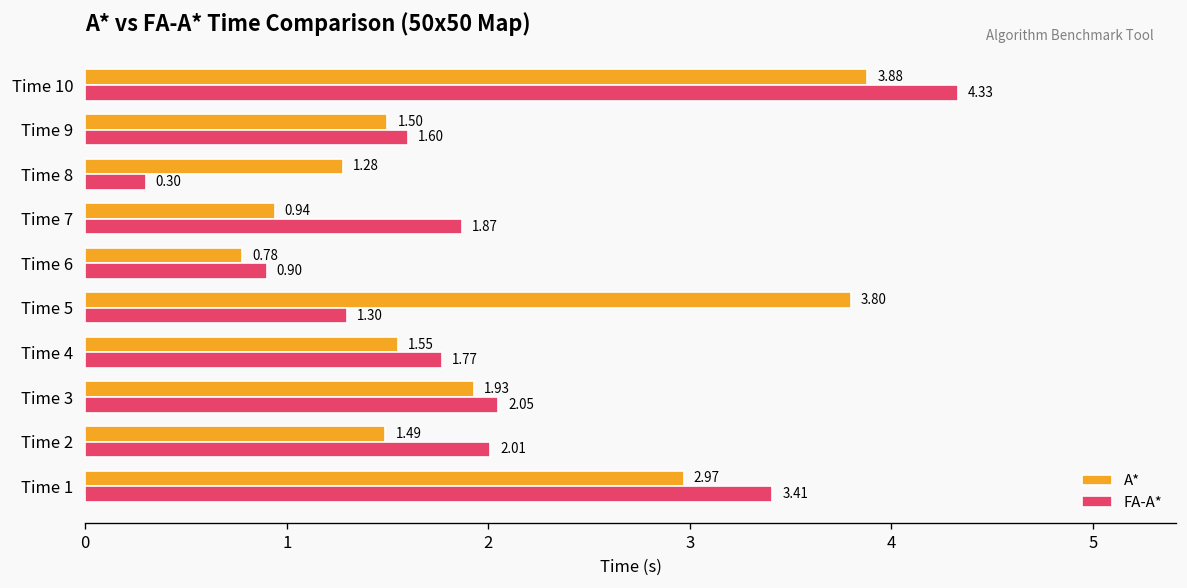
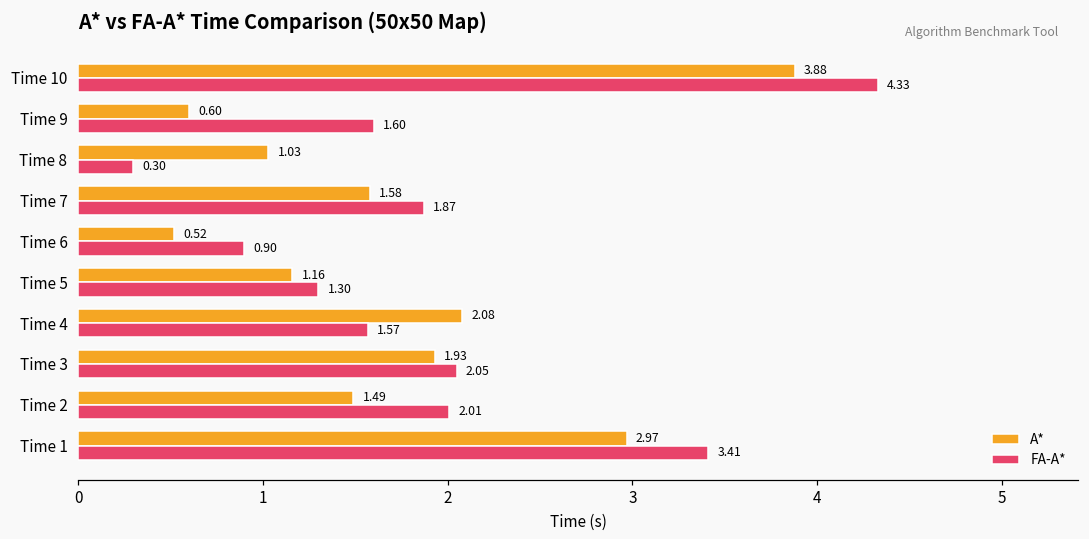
  {
    "A*": {
      "Time 10": 3.88,
-     "Time 9": 1.50,
-     "Time 8": 1.28,
-     "Time 7": 0.94,
-     "Time 6": 0.78,
-     "Time 5": 3.80,
-     "Time 4": 1.55,
+     "Time 9": 0.60,
+     "Time 8": 1.03,
+     "Time 7": 1.58,
+     "Time 6": 0.52,
+     "Time 5": 1.16,
+     "Time 4": 2.08,
      "Time 3": 1.93,
      "Time 2": 1.49,
      "Time 1": 2.97
    },
    "FA-A*": {
      "Time 10": 4.33,
      "Time 9": 1.60,
      "Time 8": 0.30,
      "Time 7": 1.87,
      "Time 6": 0.90,
      "Time 5": 1.30,
-     "Time 4": 1.77,
+     "Time 4": 1.57,
      "Time 3": 2.05,
      "Time 2": 2.01,
      "Time 1": 3.41
    }
  }
